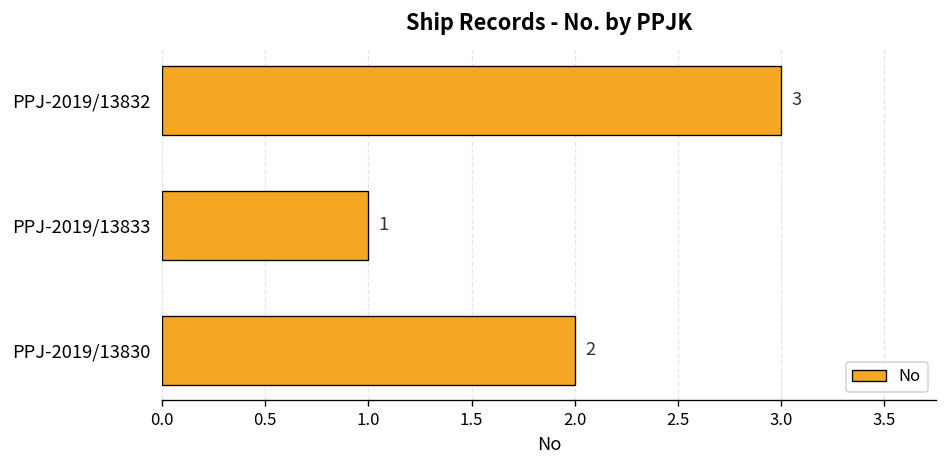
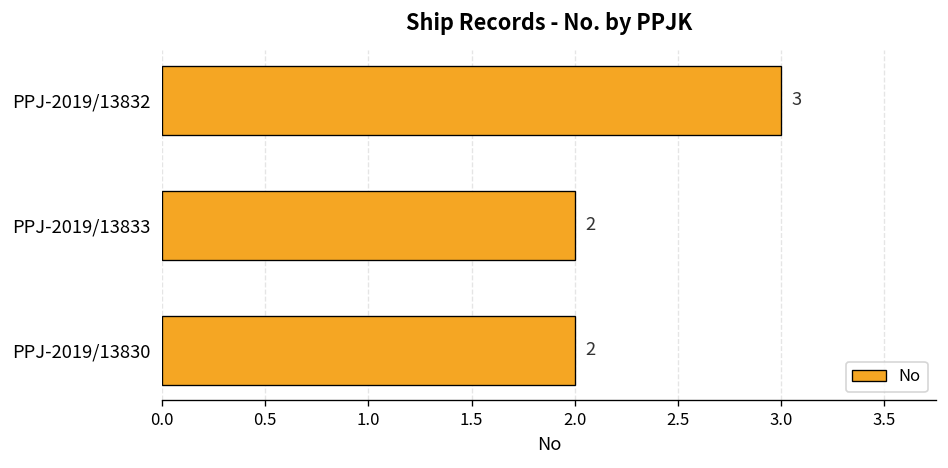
  {
    "PPJ-2019/13832": 3,
-   "PPJ-2019/13833": 1,
+   "PPJ-2019/13833": 2,
    "PPJ-2019/13830": 2
  }
